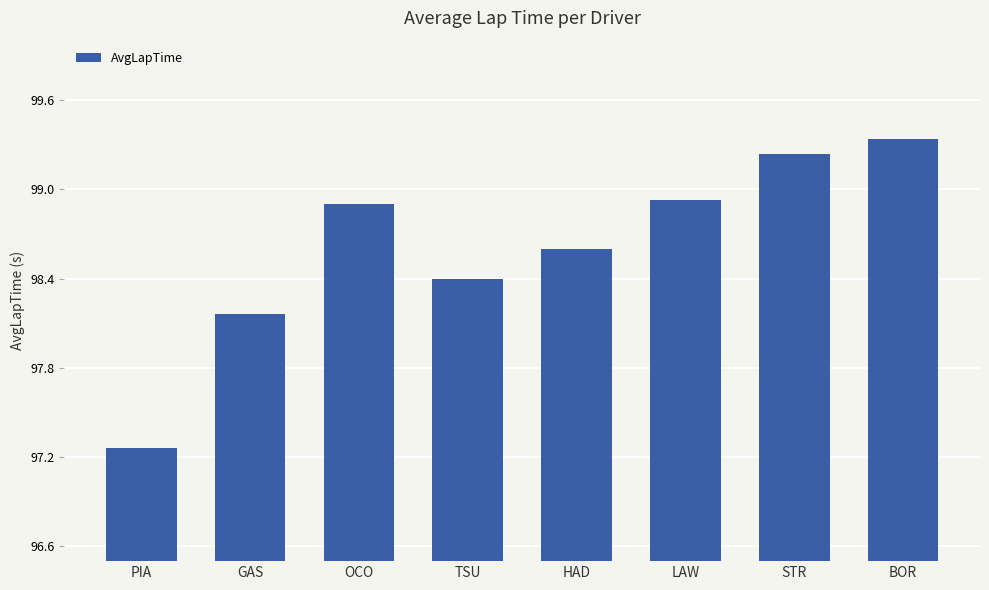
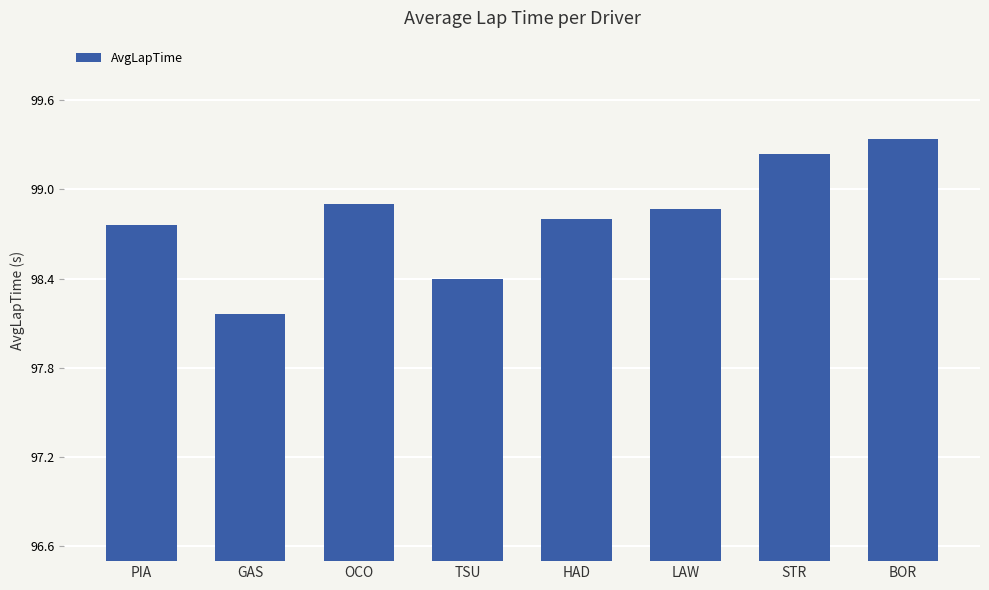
  {
-   "PIA": 97.26,
+   "PIA": 98.76,
    "GAS": 98.16,
    "OCO": 98.90,
    "TSU": 98.40,
-   "HAD": 98.6,
-   "LAW": 98.93,
+   "HAD": 98.8,
+   "LAW": 98.87,
    "STR": 99.24,
    "BOR": 99.34
  }
